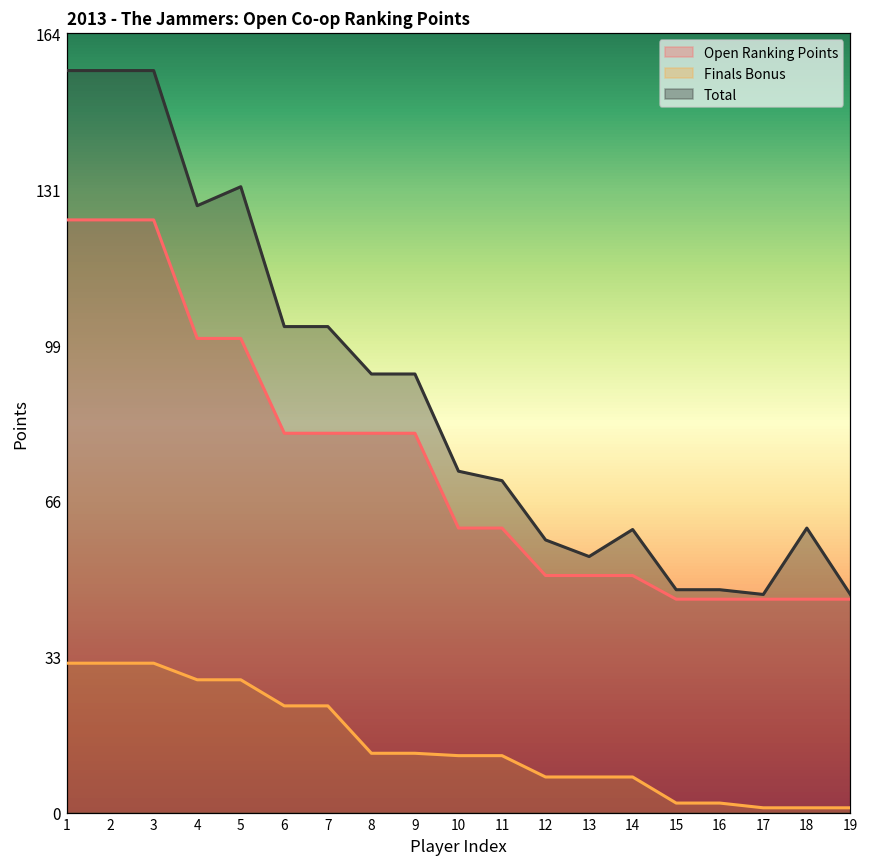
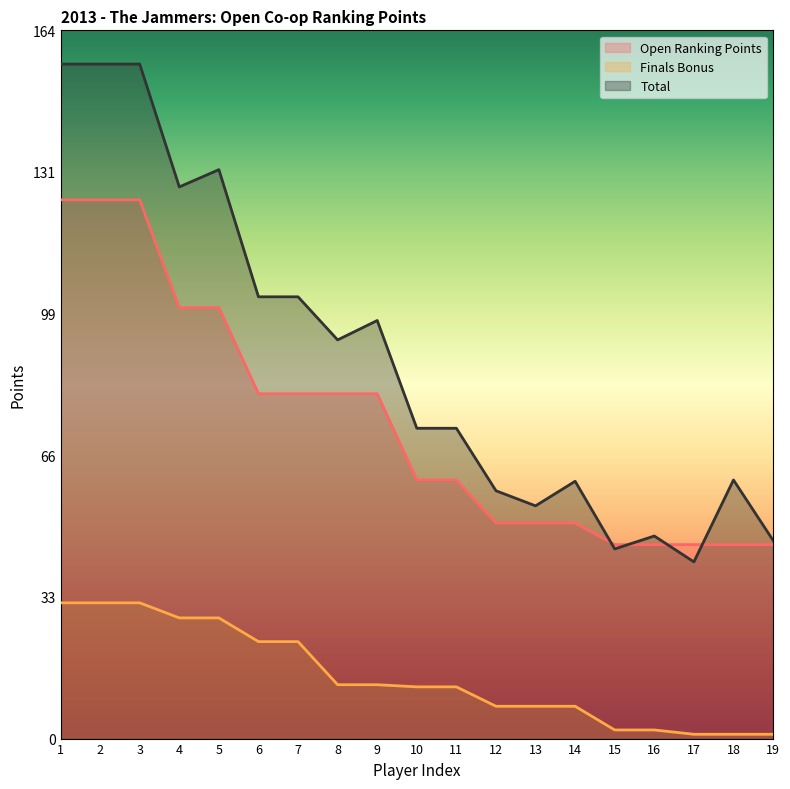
  {
    "Total": {
      "1": 157,
      "2": 157,
      "3": 157,
      "4": 128,
      "5": 132,
      "6": 103,
      "7": 103,
      "8": 93,
-     "9": 93,
+     "9": 97,
      "10": 72,
-     "11": 70,
+     "11": 72,
      "12": 58,
      "13": 54,
      "14": 60,
-     "15": 47,
+     "15": 44,
      "16": 47,
-     "17": 46,
+     "17": 41,
      "18": 60,
      "19": 46
    }
  }
